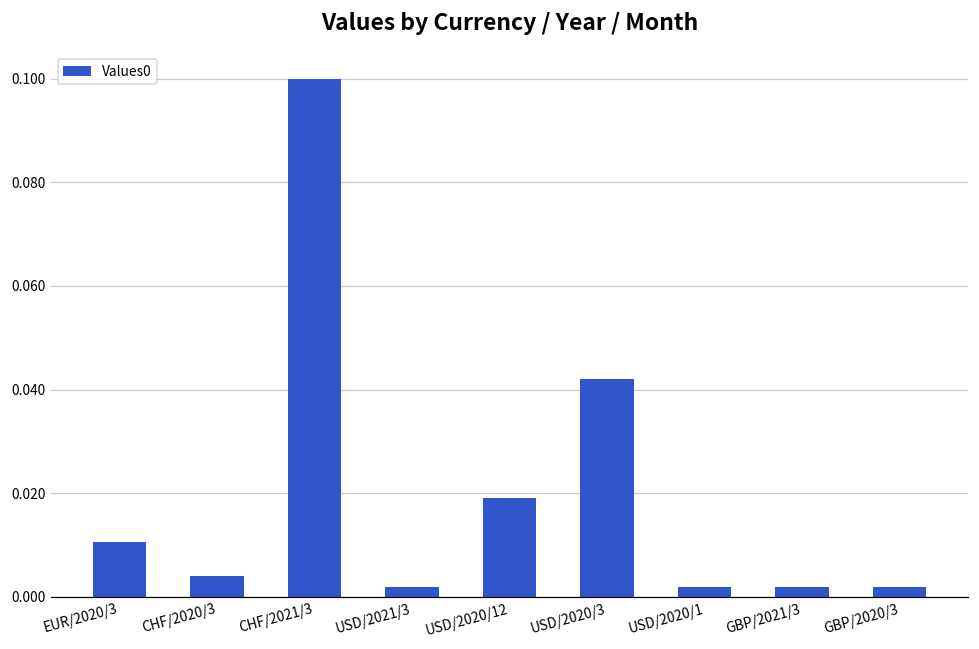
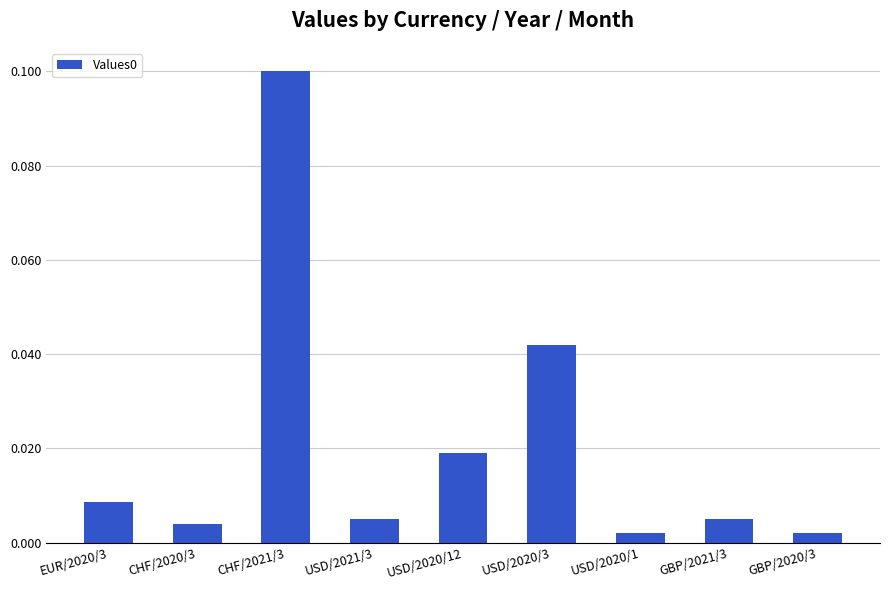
  {
-   "EUR/2020/3": 0.011,
+   "EUR/2020/3": 0.009,
    "CHF/2020/3": 0.004,
    "CHF/2021/3": 0.100,
-   "USD/2021/3": 0.002,
+   "USD/2021/3": 0.005,
    "USD/2020/12": 0.019,
    "USD/2020/3": 0.042,
    "USD/2020/1": 0.002,
-   "GBP/2021/3": 0.002,
+   "GBP/2021/3": 0.005,
    "GBP/2020/3": 0.002
  }
